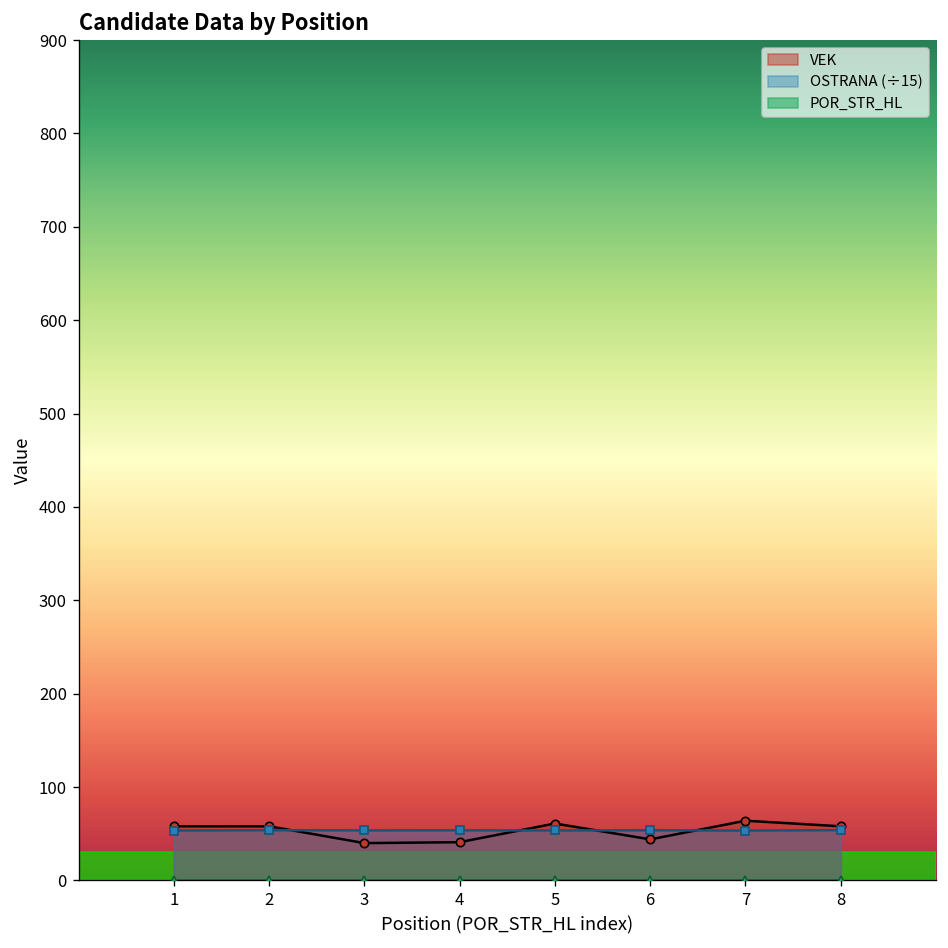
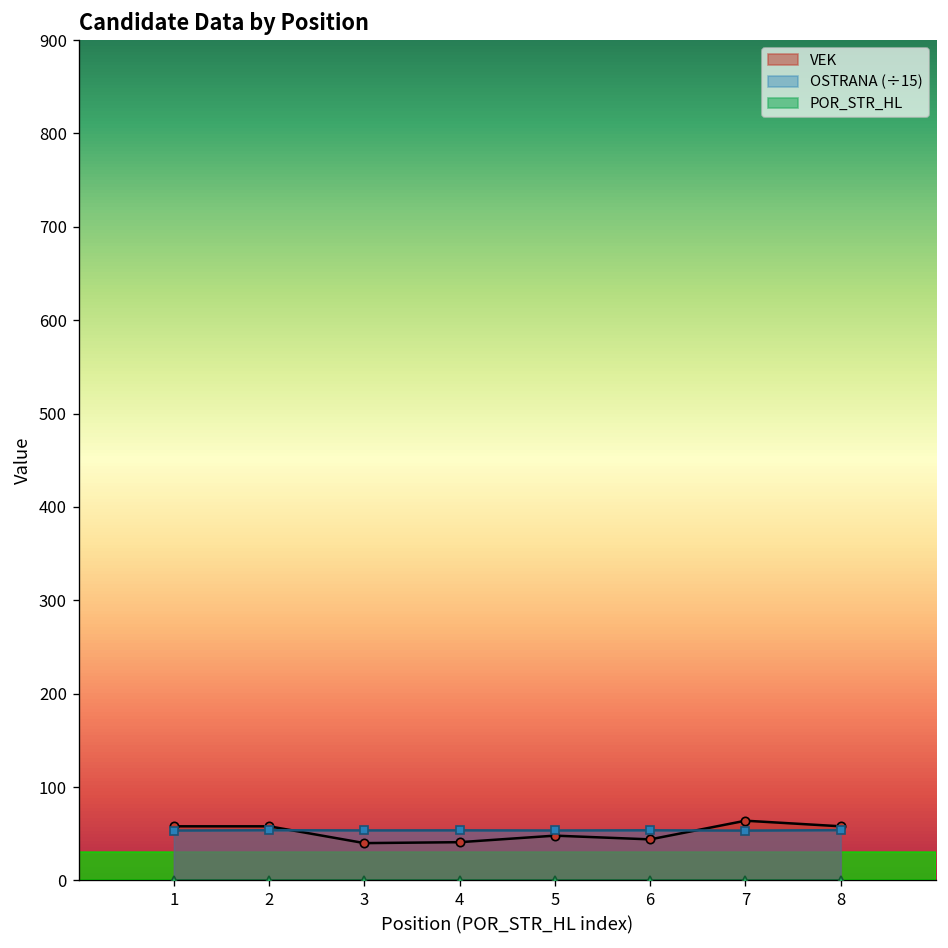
  {
    "VEK": {
      "1": 60,
      "2": 60,
      "3": 40,
      "4": 40,
-     "5": 60,
+     "5": 50,
      "6": 40,
      "7": 60,
      "8": 60
    },
    "OSTRANA (÷15)": {
      "1": 50,
      "2": 50,
      "3": 50,
      "4": 50,
      "5": 50,
      "6": 50,
      "7": 50,
      "8": 50
    }
  }
